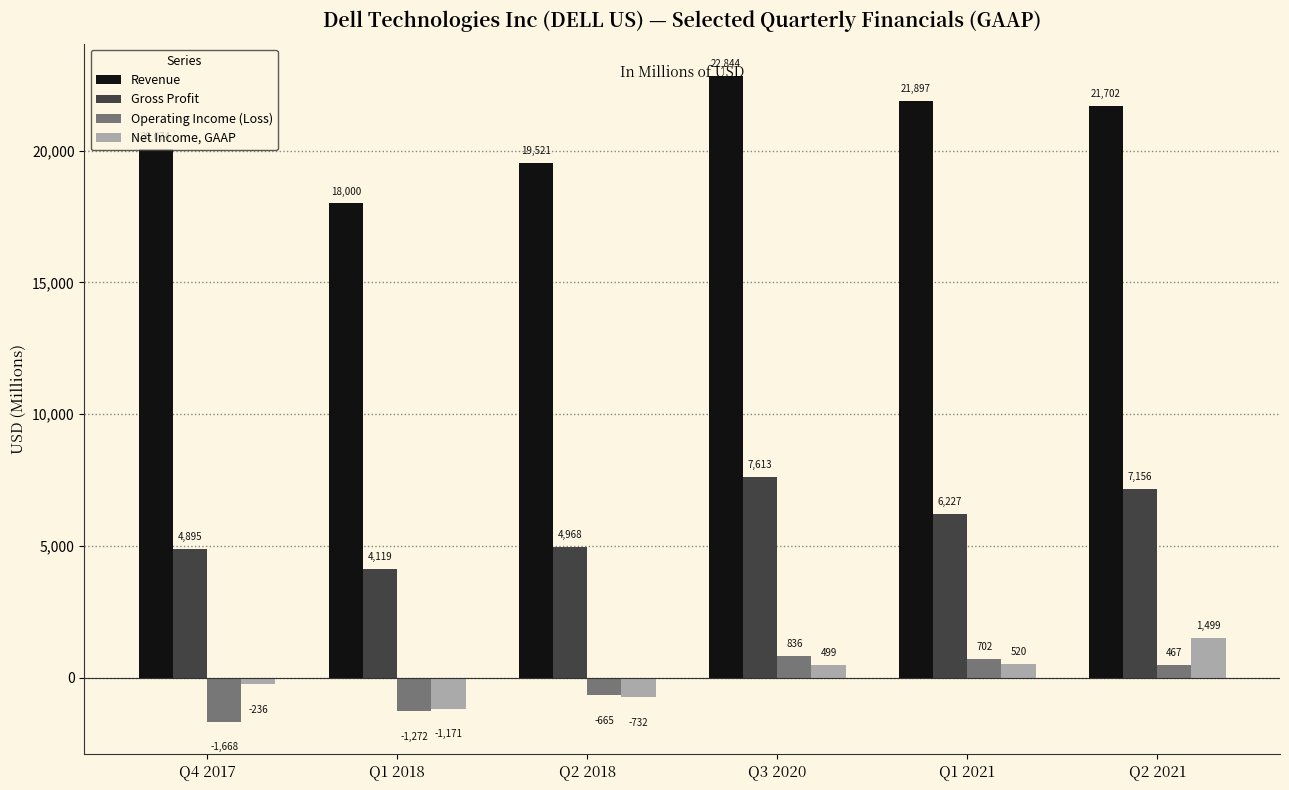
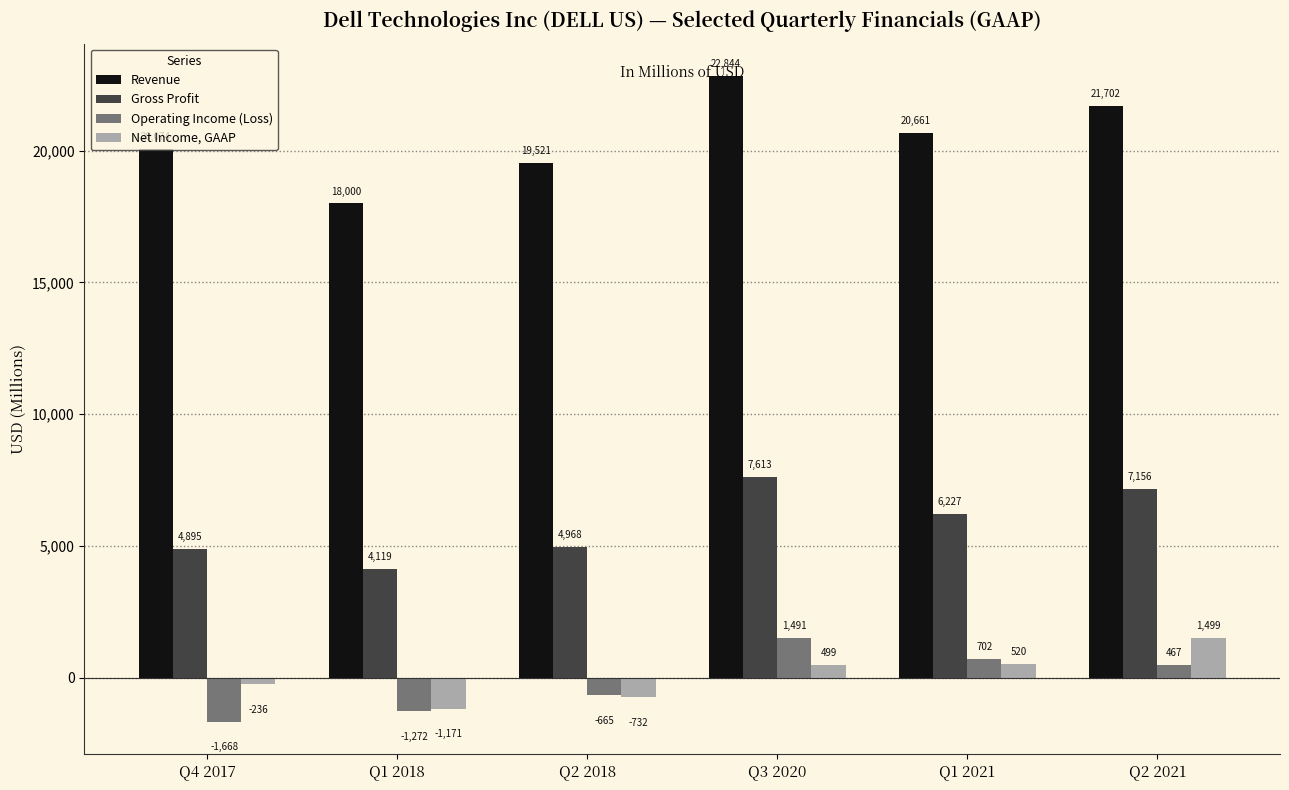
  {
    "Revenue": {
      "Q1 2018": "18,000",
      "Q2 2018": "19,521",
-     "Q1 2021": "21,897",
+     "Q1 2021": "20,661",
      "Q2 2021": "21,702"
    },
    "Gross Profit": {
      "Q4 2017": "4,895",
      "Q1 2018": "4,119",
      "Q2 2018": "4,968",
      "Q3 2020": "7,613",
      "Q1 2021": "6,227",
      "Q2 2021": "7,156"
    },
    "Operating Income (Loss)": {
      "Q4 2017": "-1,668",
      "Q1 2018": "-1,272",
      "Q2 2018": "-665",
-     "Q3 2020": "836",
+     "Q3 2020": "1,491",
      "Q1 2021": "702",
      "Q2 2021": "467"
    },
    "Net Income, GAAP": {
      "Q4 2017": "-236",
      "Q1 2018": "-1,171",
      "Q2 2018": "-732",
      "Q3 2020": "499",
      "Q1 2021": "520",
      "Q2 2021": "1,499"
    }
  }
